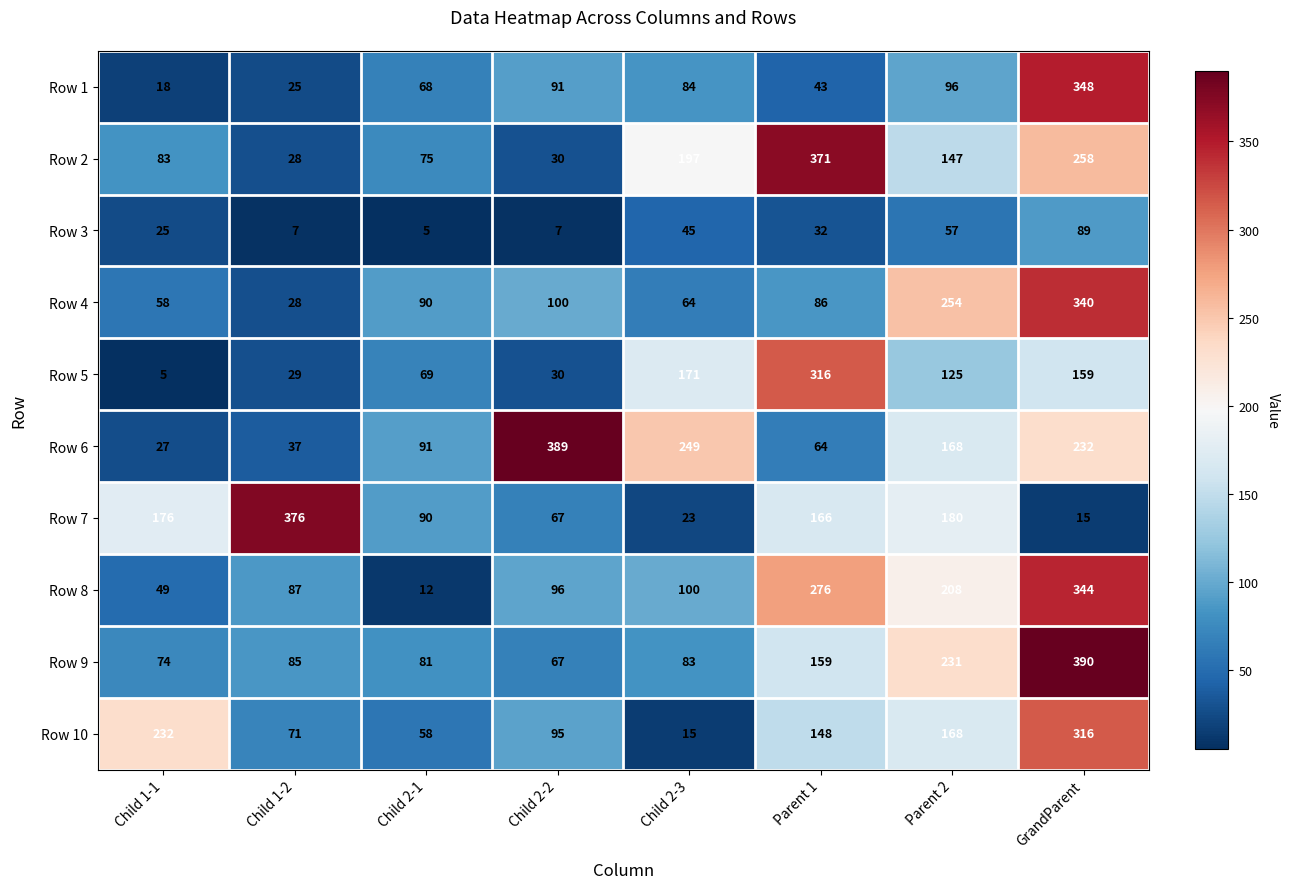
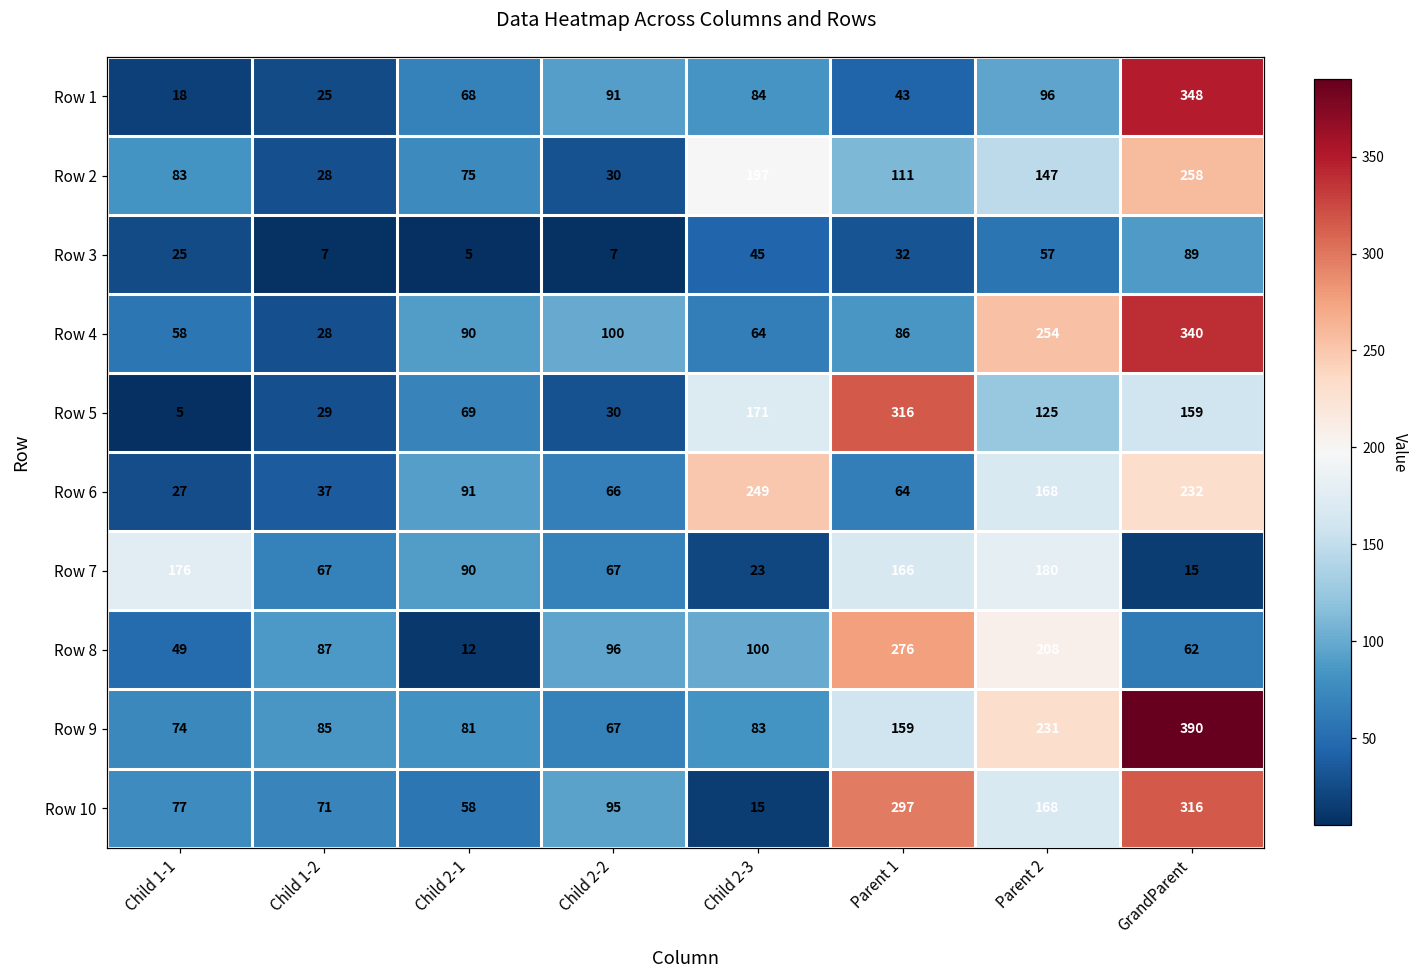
  {
    "Row 1": {
      "Child 1-1": 18,
      "Child 1-2": 25,
      "Child 2-1": 68,
      "Child 2-2": 91,
      "Child 2-3": 84,
      "Parent 1": 43,
      "Parent 2": 96,
      "GrandParent": 348
    },
    "Row 2": {
      "Child 1-1": 83,
      "Child 1-2": 28,
      "Child 2-1": 75,
      "Child 2-2": 30,
-     "Parent 1": 371,
+     "Parent 1": 111,
      "Parent 2": 147,
      "GrandParent": 258
    },
    "Row 3": {
      "Child 1-1": 25,
      "Child 1-2": 7,
      "Child 2-1": 5,
      "Child 2-2": 7,
      "Child 2-3": 45,
      "Parent 1": 32,
      "Parent 2": 57,
      "GrandParent": 89
    },
    "Row 4": {
      "Child 1-1": 58,
      "Child 1-2": 28,
      "Child 2-1": 90,
      "Child 2-2": 100,
      "Child 2-3": 64,
      "Parent 1": 86,
      "Parent 2": 254,
      "GrandParent": 340
    },
    "Row 5": {
      "Child 1-1": 5,
      "Child 1-2": 29,
      "Child 2-1": 69,
      "Child 2-2": 30,
      "Parent 1": 316,
      "Parent 2": 125,
      "GrandParent": 159
    },
    "Row 6": {
      "Child 1-1": 27,
      "Child 1-2": 37,
      "Child 2-1": 91,
-     "Child 2-2": 389,
+     "Child 2-2": 66,
      "Child 2-3": 249,
      "Parent 1": 64,
      "GrandParent": 232
    },
    "Row 7": {
-     "Child 1-2": 376,
+     "Child 1-2": 67,
      "Child 2-1": 90,
      "Child 2-2": 67,
      "Child 2-3": 23,
      "GrandParent": 15
    },
    "Row 8": {
      "Child 1-1": 49,
      "Child 1-2": 87,
      "Child 2-1": 12,
      "Child 2-2": 96,
      "Child 2-3": 100,
      "Parent 1": 276,
-     "GrandParent": 344
+     "GrandParent": 62
    },
    "Row 9": {
      "Child 1-1": 74,
      "Child 1-2": 85,
      "Child 2-1": 81,
      "Child 2-2": 67,
      "Child 2-3": 83,
      "Parent 1": 159,
      "Parent 2": 231,
      "GrandParent": 390
    },
    "Row 10": {
-     "Child 1-1": 232,
+     "Child 1-1": 77,
      "Child 1-2": 71,
      "Child 2-1": 58,
      "Child 2-2": 95,
      "Child 2-3": 15,
-     "Parent 1": 148,
+     "Parent 1": 297,
      "GrandParent": 316
    }
  }
